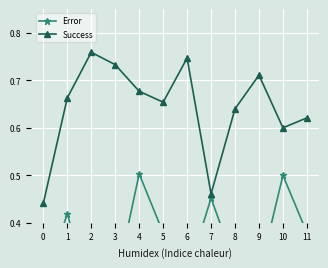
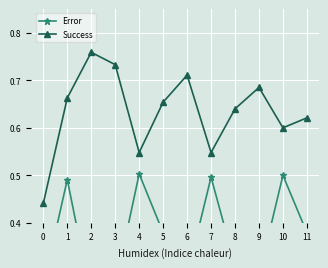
  {
    "Error": {
-     "1": 0.42,
+     "1": 0.49,
      "4": 0.50,
-     "7": 0.45,
+     "7": 0.50,
      "10": 0.50
    },
    "Success": {
      "0": 0.44,
      "1": 0.66,
      "2": 0.76,
      "3": 0.73,
-     "4": 0.68,
+     "4": 0.55,
      "5": 0.65,
-     "6": 0.75,
-     "7": 0.46,
+     "6": 0.71,
+     "7": 0.55,
      "8": 0.64,
-     "9": 0.71,
+     "9": 0.69,
      "10": 0.60,
      "11": 0.62
    }
  }
